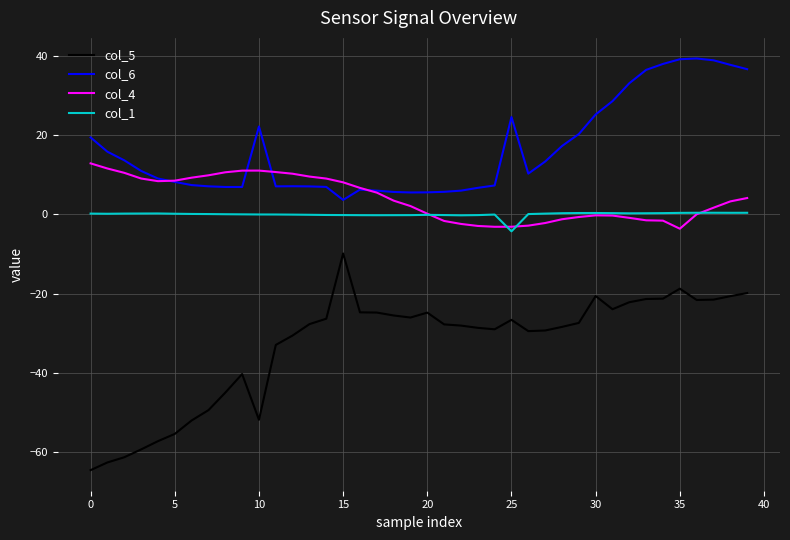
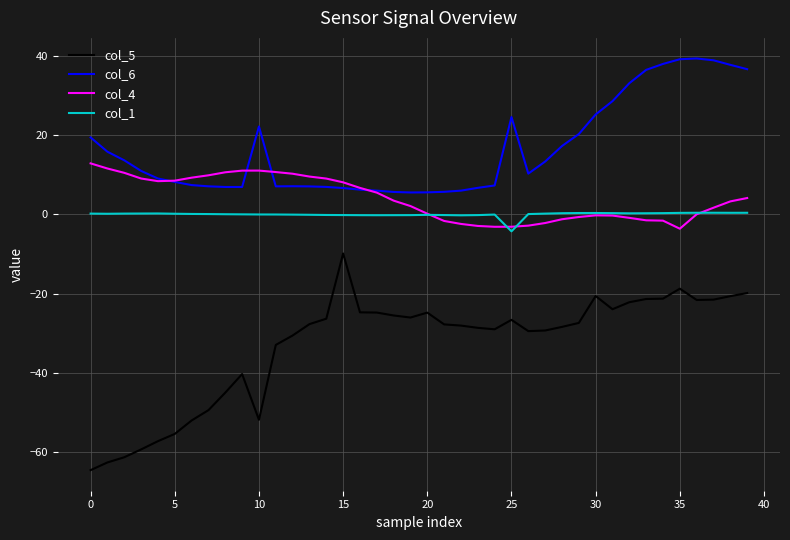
  {
    "col_5": {
      "0": -65,
      "5": -55,
      "10": -52,
      "15": -10,
      "20": -25,
      "25": -27,
      "30": -21,
      "35": -19
    },
    "col_6": {
      "0": 19,
      "10": 22,
-     "15": 4,
+     "15": 7,
      "20": 6,
      "25": 25,
      "30": 25,
      "35": 39
    },
    "col_4": {
      "0": 13,
      "10": 11,
      "15": 8,
      "25": -3,
      "35": -4
    },
    "col_1": {
      "0": 0,
      "5": 0,
      "10": 0,
      "15": 0,
      "25": -4,
      "35": 0
    }
  }
